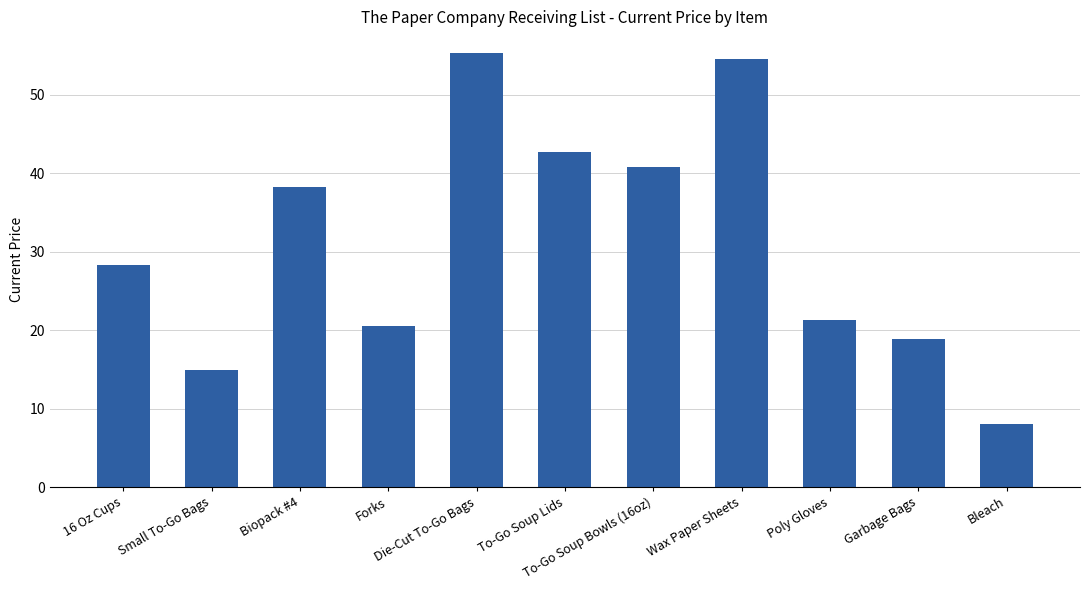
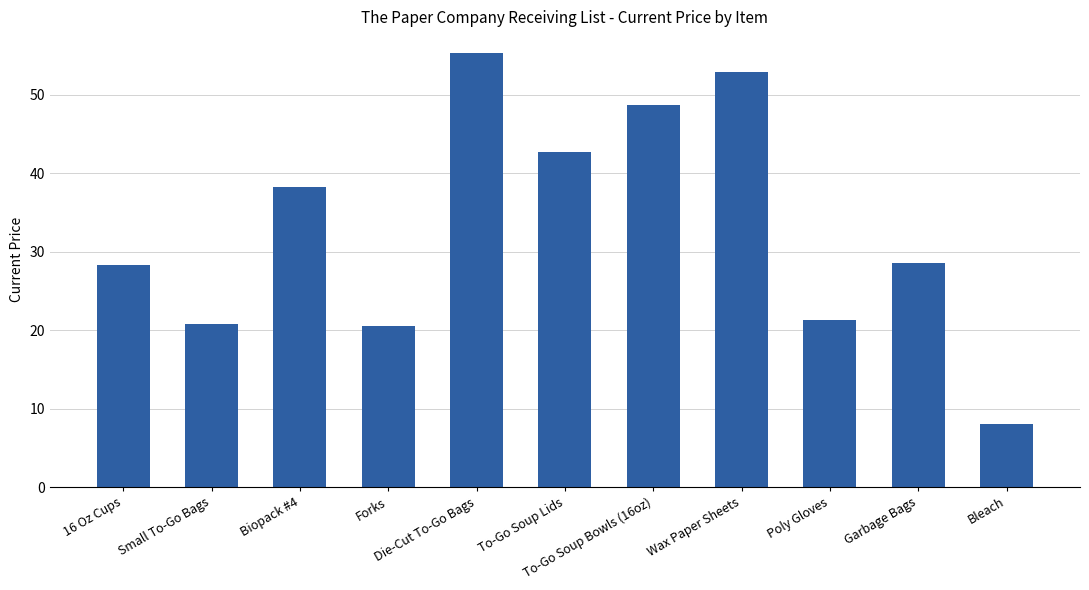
  {
    "16 Oz Cups": 28,
-   "Small To-Go Bags": 15,
+   "Small To-Go Bags": 21,
    "Biopack #4": 38,
    "Forks": 21,
    "Die-Cut To-Go Bags": 55,
    "To-Go Soup Lids": 43,
-   "To-Go Soup Bowls (16oz)": 41,
-   "Wax Paper Sheets": 55,
+   "To-Go Soup Bowls (16oz)": 49,
+   "Wax Paper Sheets": 53,
    "Poly Gloves": 21,
-   "Garbage Bags": 19,
+   "Garbage Bags": 29,
    "Bleach": 8
  }
